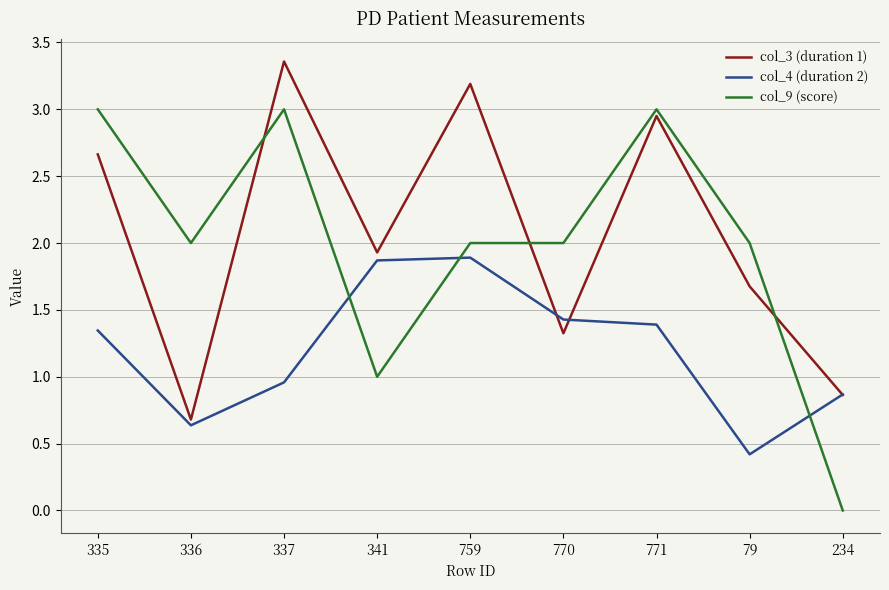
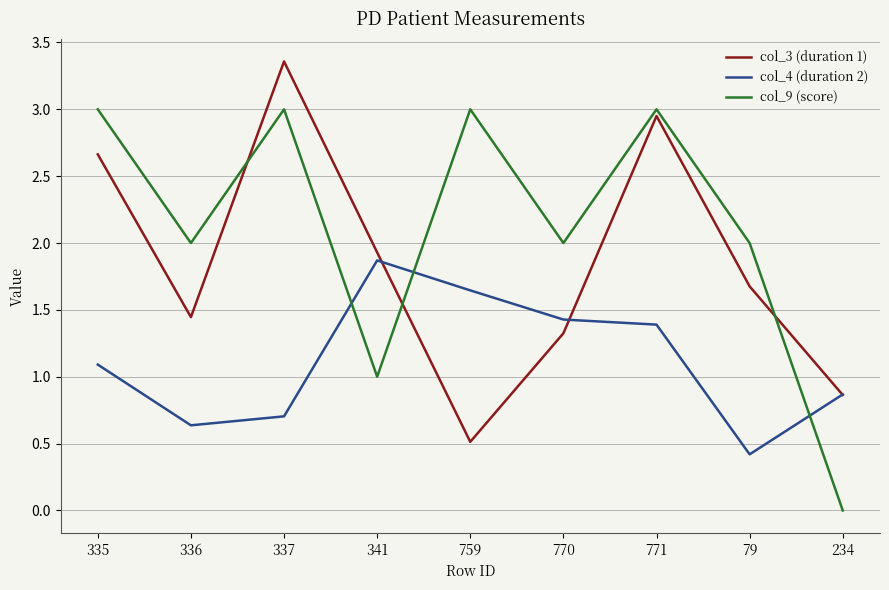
  {
    "col_3 (duration 1)": {
      "335": 2.66,
-     "336": 0.68,
+     "336": 1.45,
      "337": 3.36,
      "341": 1.93,
-     "759": 3.19,
+     "759": 0.51,
      "770": 1.33,
      "771": 2.95,
      "79": 1.68
    },
    "col_4 (duration 2)": {
-     "335": 1.35,
+     "335": 1.09,
      "336": 0.64,
-     "337": 0.96,
+     "337": 0.70,
      "341": 1.87,
-     "759": 1.89,
+     "759": 1.65,
      "770": 1.43,
      "771": 1.39,
      "79": 0.42
    },
    "col_9 (score)": {
      "335": 3,
      "336": 2,
      "337": 3,
      "341": 1,
-     "759": 2,
+     "759": 3,
      "770": 2,
      "771": 3,
      "79": 2,
      "234": 0
    }
  }
